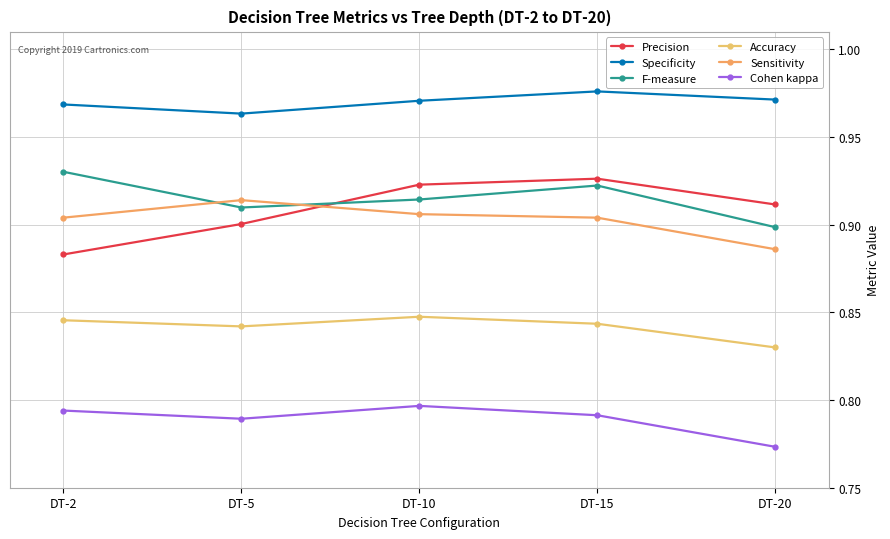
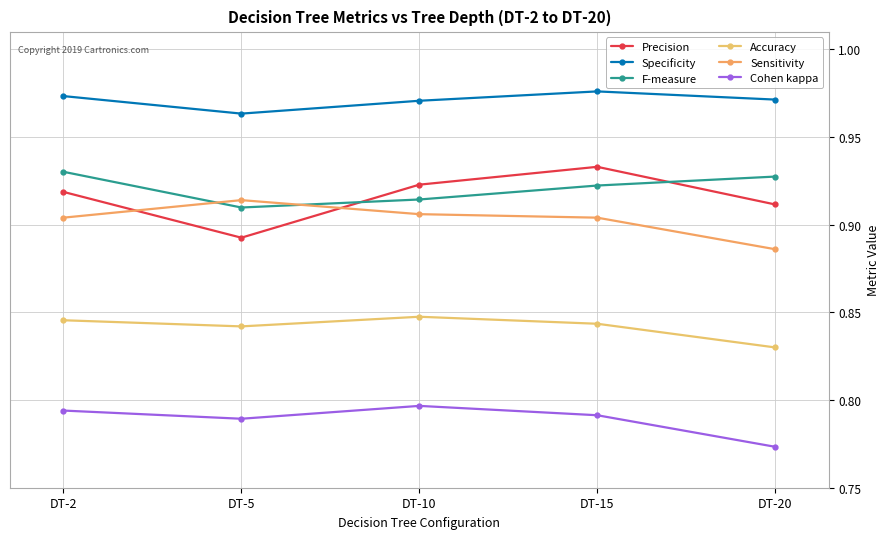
  {
    "Precision": {
-     "DT-2": 0.883,
-     "DT-5": 0.900,
+     "DT-2": 0.919,
+     "DT-5": 0.893,
      "DT-10": 0.923,
-     "DT-15": 0.926,
+     "DT-15": 0.933,
      "DT-20": 0.912
    },
    "Specificity": {
-     "DT-2": 0.969,
+     "DT-2": 0.973,
      "DT-5": 0.963,
      "DT-10": 0.971,
      "DT-15": 0.976,
      "DT-20": 0.971
    },
    "F-measure": {
      "DT-2": 0.930,
      "DT-5": 0.910,
      "DT-10": 0.914,
      "DT-15": 0.922,
-     "DT-20": 0.899
+     "DT-20": 0.927
    },
    "Cohen kappa": {
      "DT-2": 0.794,
      "DT-5": 0.789,
      "DT-10": 0.797,
      "DT-15": 0.791,
      "DT-20": 0.773
    }
  }
